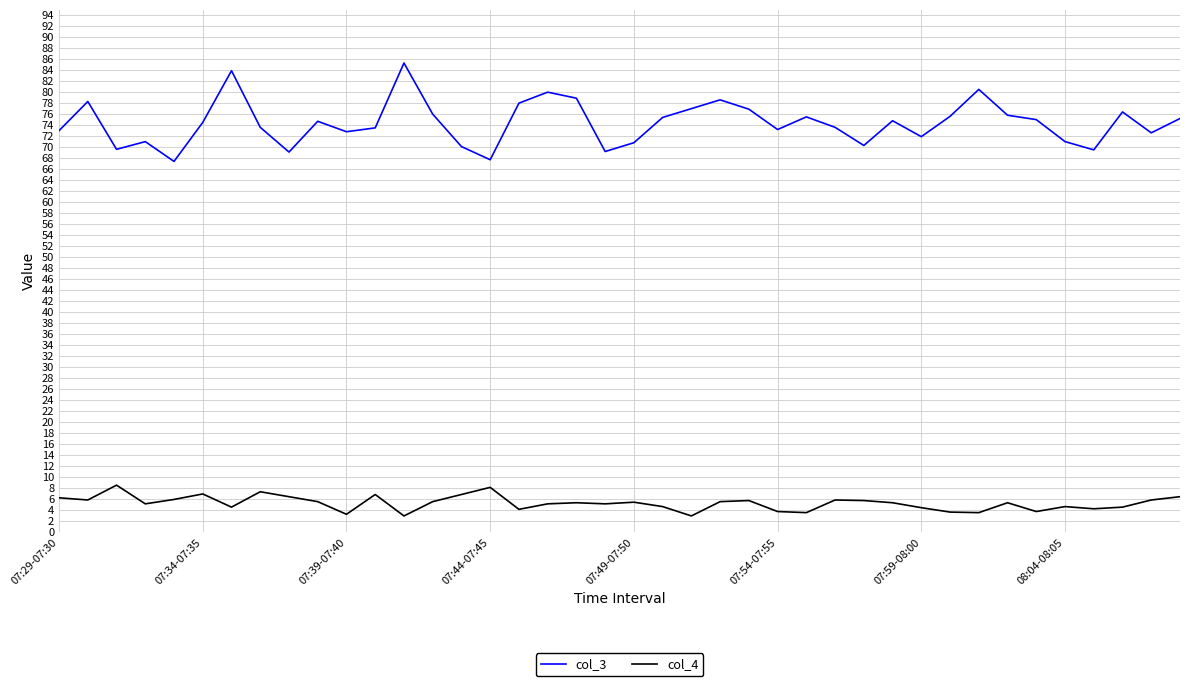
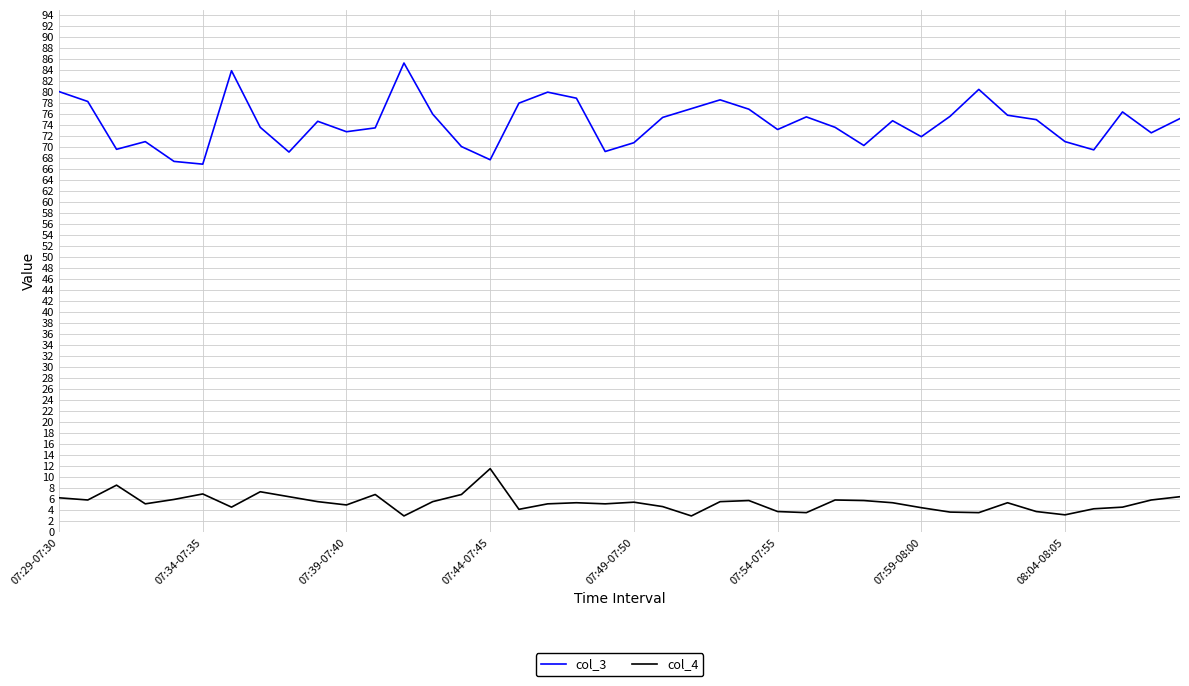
  {
    "col_3": {
-     "07:29-07:30": 73,
-     "07:34-07:35": 75,
+     "07:29-07:30": 80,
+     "07:34-07:35": 67,
      "07:39-07:40": 73,
      "07:44-07:45": 68,
      "07:49-07:50": 71,
      "07:54-07:55": 73,
      "07:59-08:00": 72,
      "08:04-08:05": 71
    },
    "col_4": {
      "07:29-07:30": 6,
      "07:34-07:35": 7,
-     "07:39-07:40": 3,
-     "07:44-07:45": 8,
+     "07:39-07:40": 5,
+     "07:44-07:45": 12,
      "07:49-07:50": 5,
      "07:54-07:55": 4,
      "07:59-08:00": 4,
-     "08:04-08:05": 5
+     "08:04-08:05": 3
    }
  }
